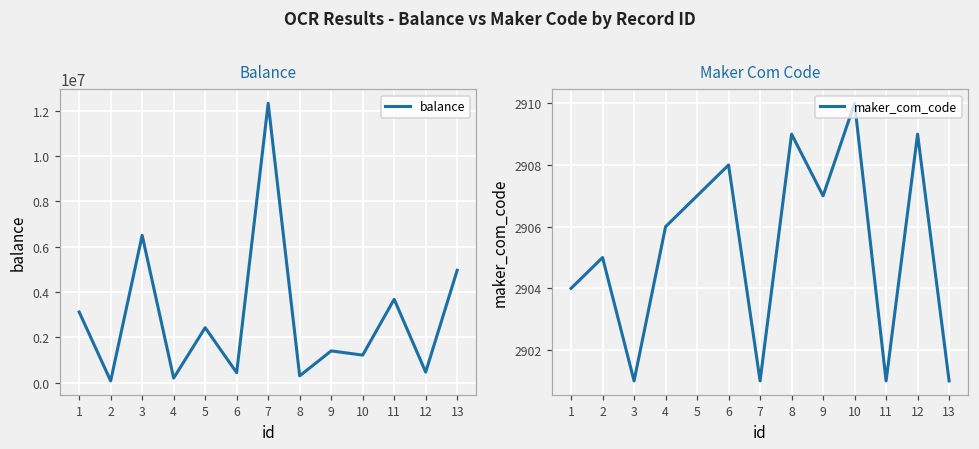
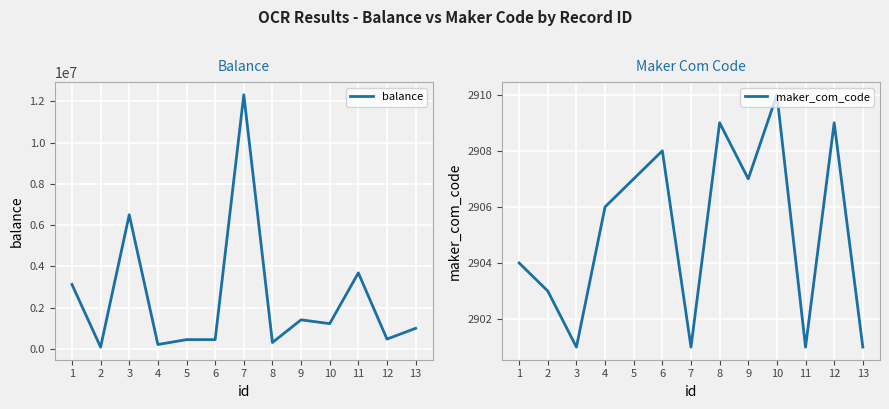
  {
    "Balance": {
      "1": 3100000,
      "2": 100000,
      "3": 6500000,
      "4": 200000,
-     "5": 2400000,
+     "5": 400000,
      "6": 400000,
      "7": 12300000,
      "8": 300000,
      "9": 1400000,
      "10": 1200000,
      "11": 3700000,
      "12": 500000,
-     "13": 5000000
+     "13": 1000000
    },
    "Maker Com Code": {
      "1": 2904,
-     "2": 2905,
+     "2": 2903,
      "3": 2901,
      "4": 2906,
      "5": 2907,
      "6": 2908,
      "7": 2901,
      "8": 2909,
      "9": 2907,
      "11": 2901,
      "12": 2909,
      "13": 2901
    }
  }
